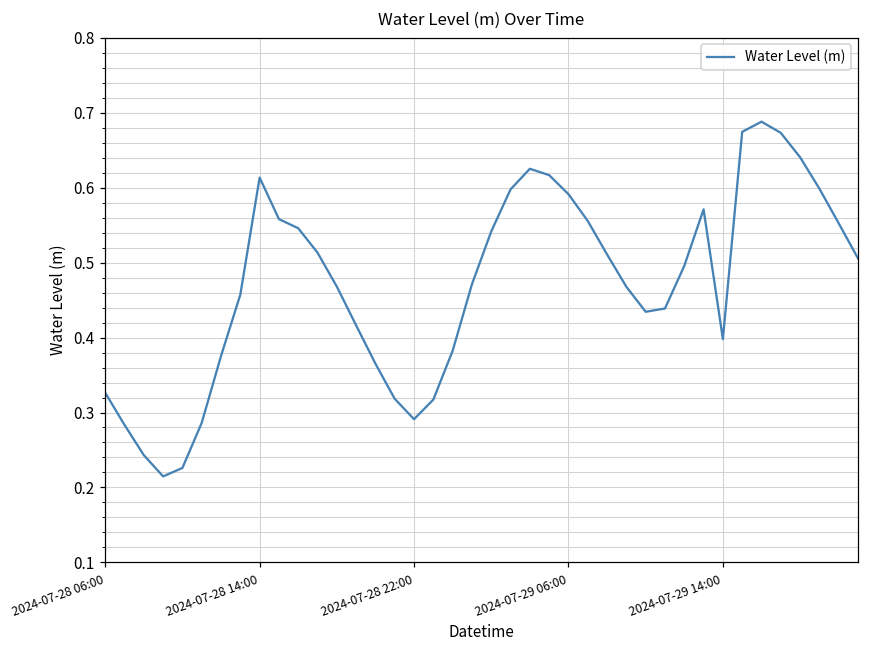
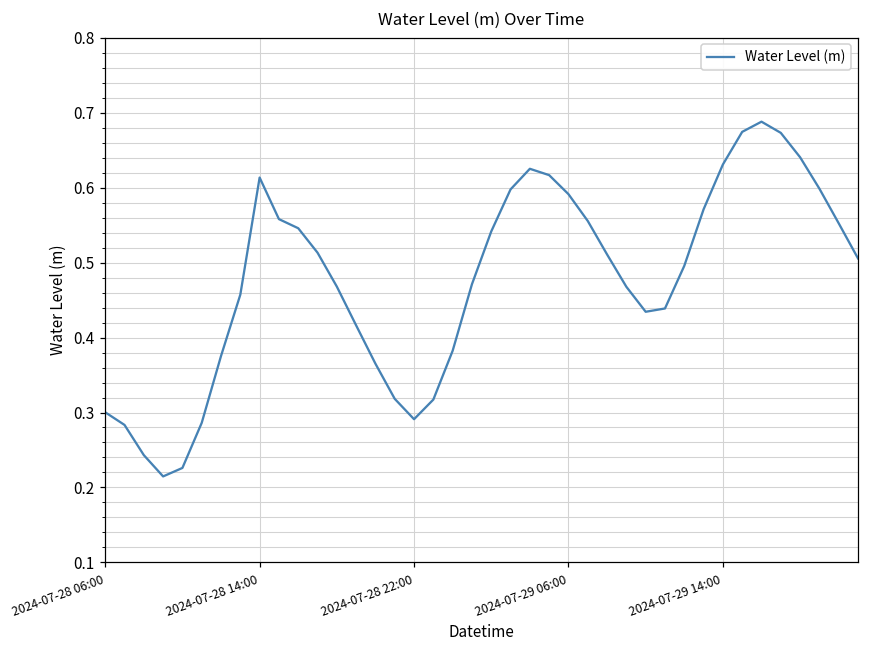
  {
-   "2024-07-28 06:00": 0.33,
+   "2024-07-28 06:00": 0.30,
    "2024-07-28 14:00": 0.61,
    "2024-07-28 22:00": 0.29,
    "2024-07-29 06:00": 0.59,
-   "2024-07-29 14:00": 0.40
+   "2024-07-29 14:00": 0.63
  }
